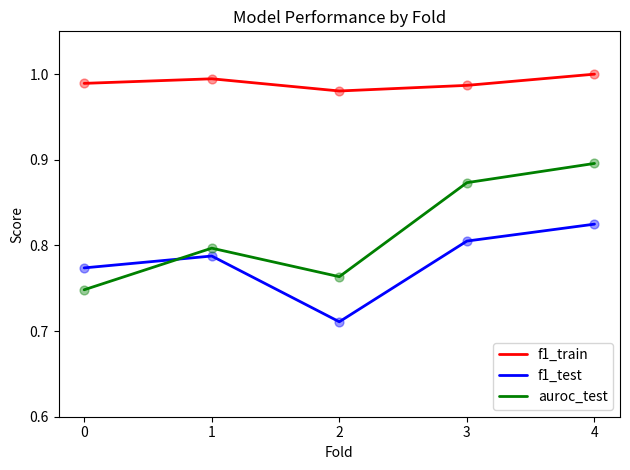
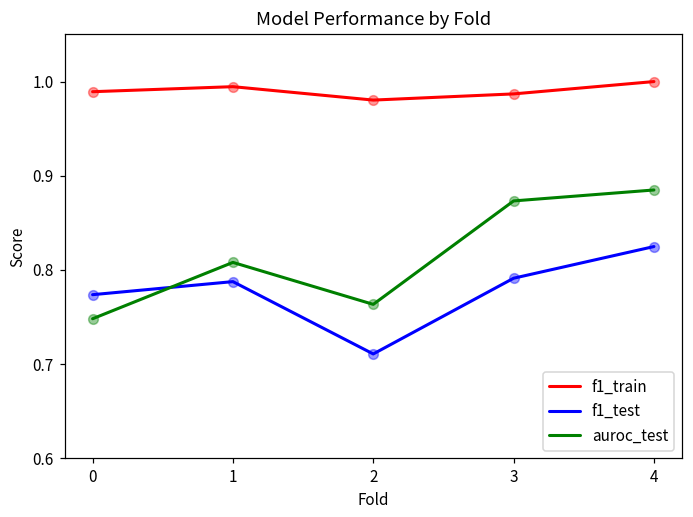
  {
    "f1_train": {
      "0": 0.99,
      "1": 0.99,
      "2": 0.98,
      "3": 0.99,
      "4": 1.00
    },
    "f1_test": {
      "0": 0.77,
      "1": 0.79,
      "2": 0.71,
-     "3": 0.81,
+     "3": 0.79,
      "4": 0.82
    },
    "auroc_test": {
      "0": 0.75,
-     "1": 0.80,
+     "1": 0.81,
      "2": 0.76,
      "3": 0.87,
-     "4": 0.90
+     "4": 0.88
    }
  }
